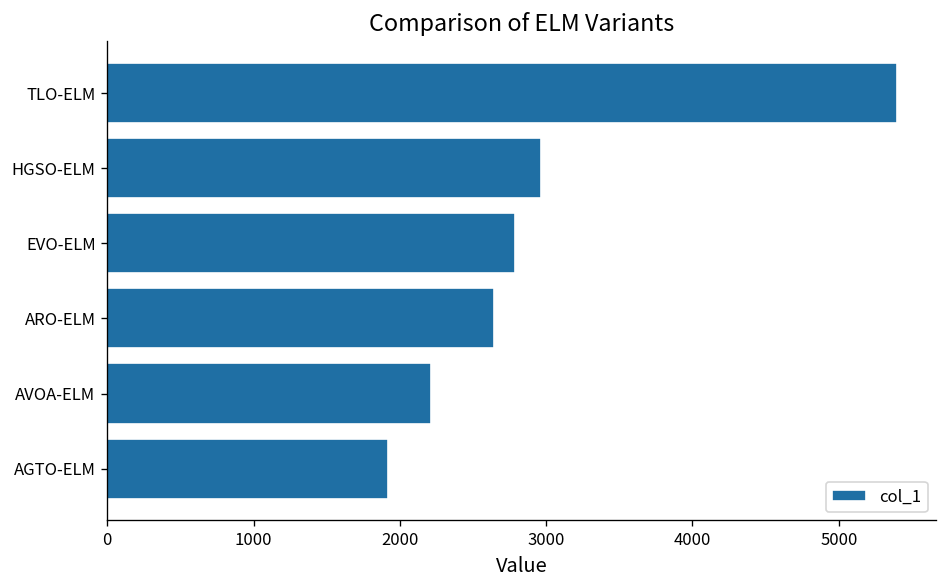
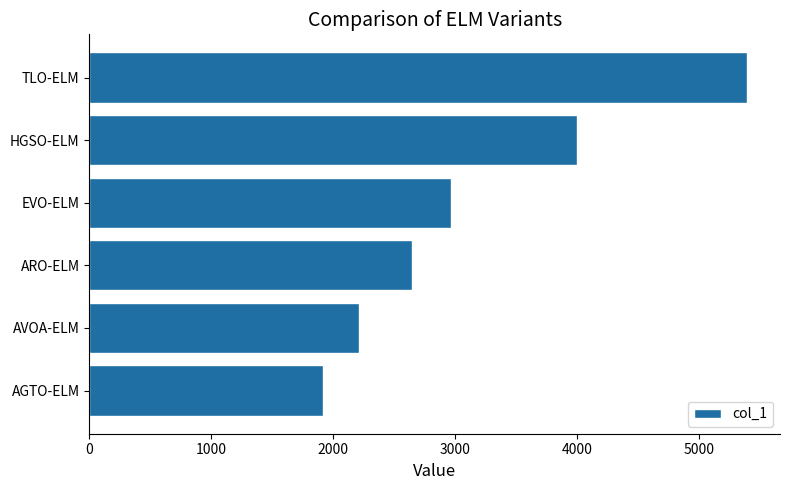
  {
    "TLO-ELM": 5390,
-   "HGSO-ELM": 2970,
-   "EVO-ELM": 2790,
+   "HGSO-ELM": 4000,
+   "EVO-ELM": 2970,
    "ARO-ELM": 2640,
    "AVOA-ELM": 2210,
    "AGTO-ELM": 1920
  }
